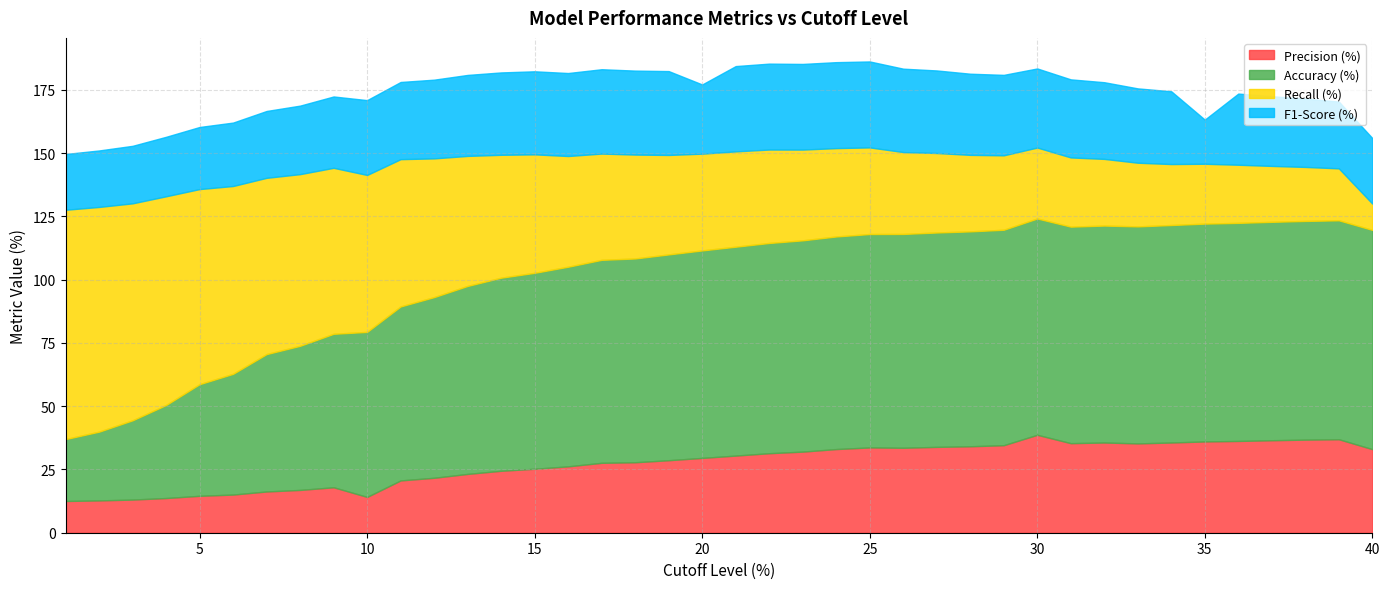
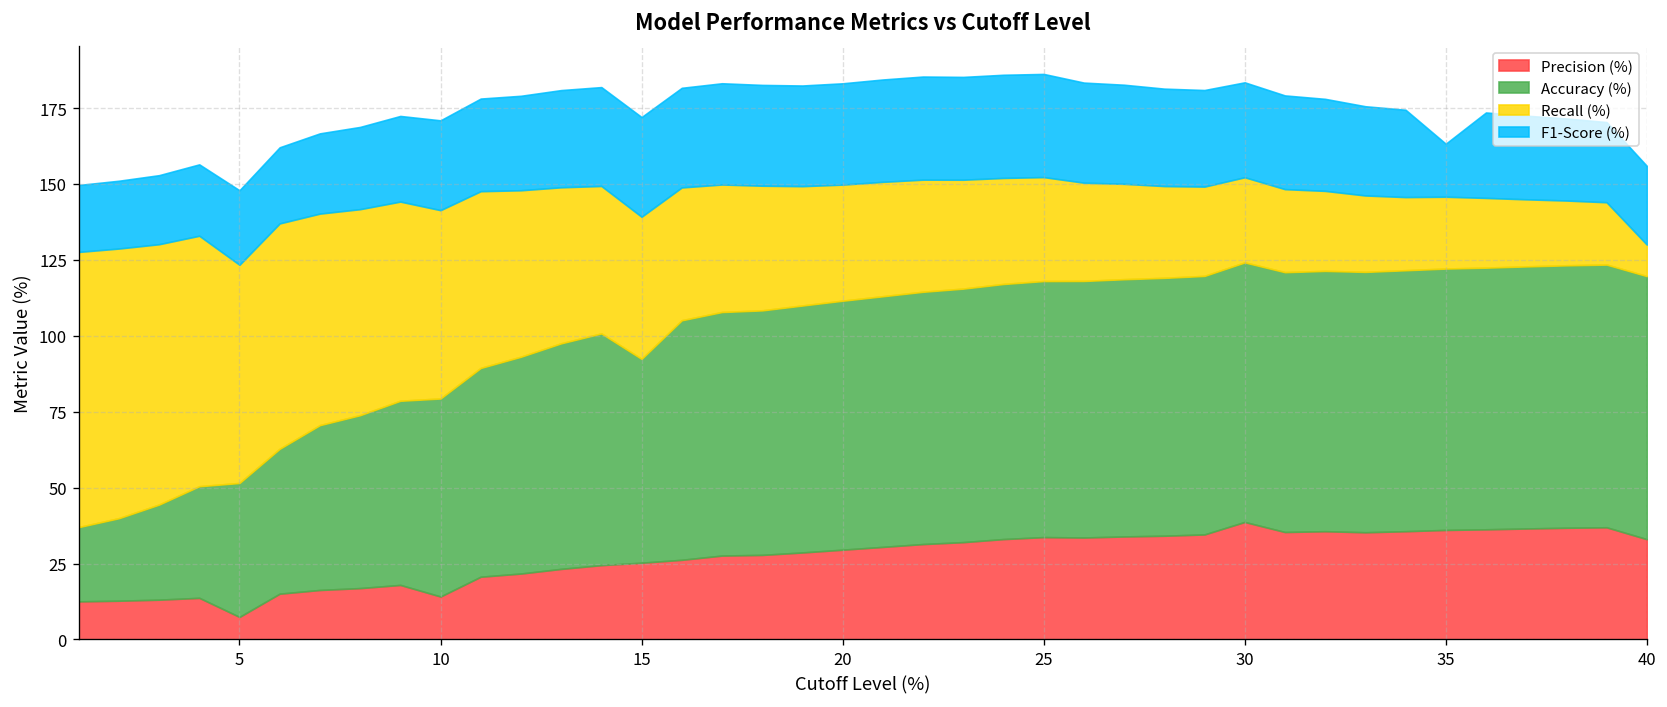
  {
    "Precision (%)": {
-     "5": 15,
+     "5": 7,
      "10": 14,
      "15": 25,
      "20": 30,
      "25": 34,
      "30": 39,
      "35": 36,
      "40": 33
    },
    "Accuracy (%)": {
      "5": 44,
      "10": 65,
-     "15": 77,
+     "15": 67,
      "20": 82,
      "25": 84,
      "30": 85,
      "35": 86,
      "40": 87
    },
    "Recall (%)": {
-     "5": 77,
+     "5": 72,
      "10": 62,
      "15": 47,
      "20": 38,
      "25": 34,
      "30": 28,
      "35": 24,
      "40": 10
    },
    "F1-Score (%)": {
      "5": 25,
      "10": 30,
      "15": 33,
-     "20": 27,
+     "20": 33,
      "25": 34,
      "30": 31,
      "35": 17,
      "40": 26
    }
  }
